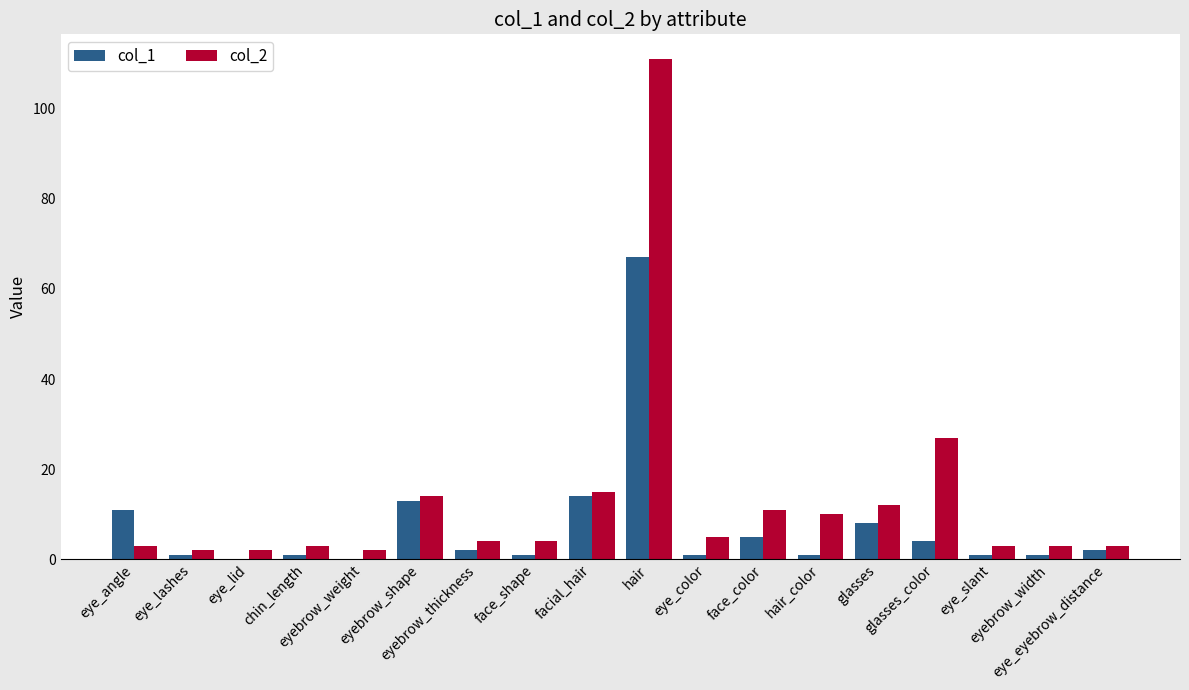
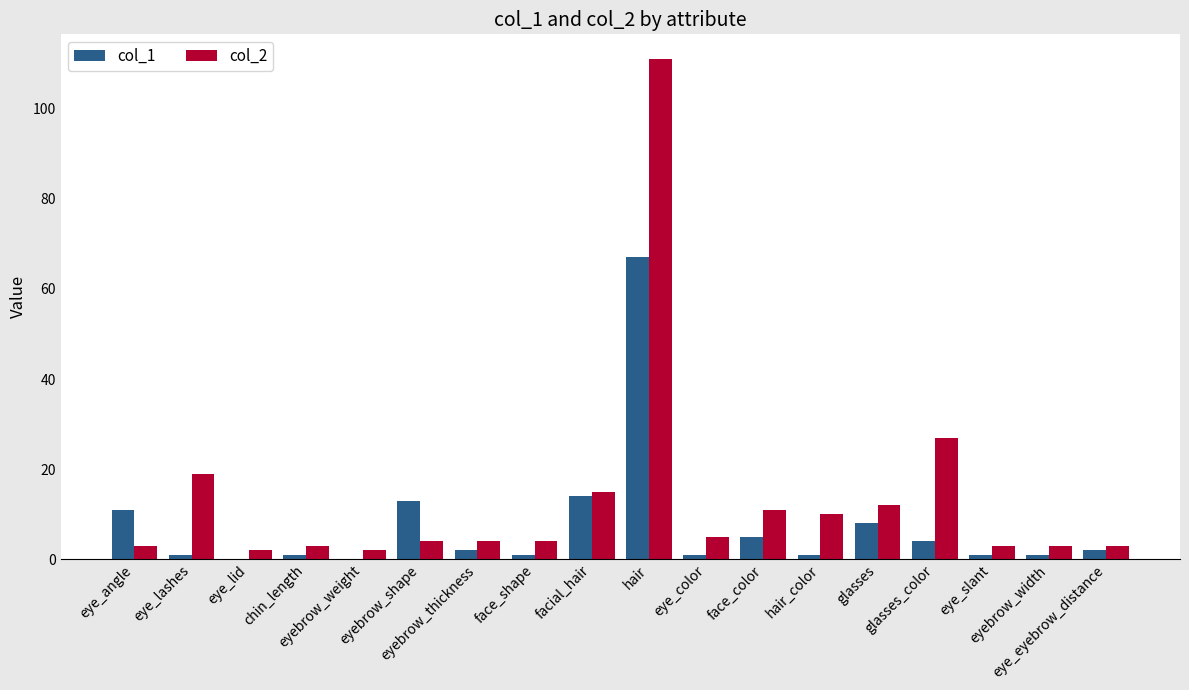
  {
    "col_1": {
      "eye_angle": 11,
      "eye_lashes": 1,
      "eye_lid": 0,
      "chin_length": 1,
      "eyebrow_weight": 0,
      "eyebrow_shape": 13,
      "eyebrow_thickness": 2,
      "face_shape": 1,
      "facial_hair": 14,
      "hair": 67,
      "eye_color": 1,
      "face_color": 5,
      "hair_color": 1,
      "glasses": 8,
      "glasses_color": 4,
      "eye_slant": 1,
      "eyebrow_width": 1,
      "eye_eyebrow_distance": 2
    },
    "col_2": {
      "eye_angle": 3,
-     "eye_lashes": 2,
+     "eye_lashes": 19,
      "eye_lid": 2,
      "chin_length": 3,
      "eyebrow_weight": 2,
-     "eyebrow_shape": 14,
+     "eyebrow_shape": 4,
      "eyebrow_thickness": 4,
      "face_shape": 4,
      "facial_hair": 15,
      "hair": 111,
      "eye_color": 5,
      "face_color": 11,
      "hair_color": 10,
      "glasses": 12,
      "glasses_color": 27,
      "eye_slant": 3,
      "eyebrow_width": 3,
      "eye_eyebrow_distance": 3
    }
  }
